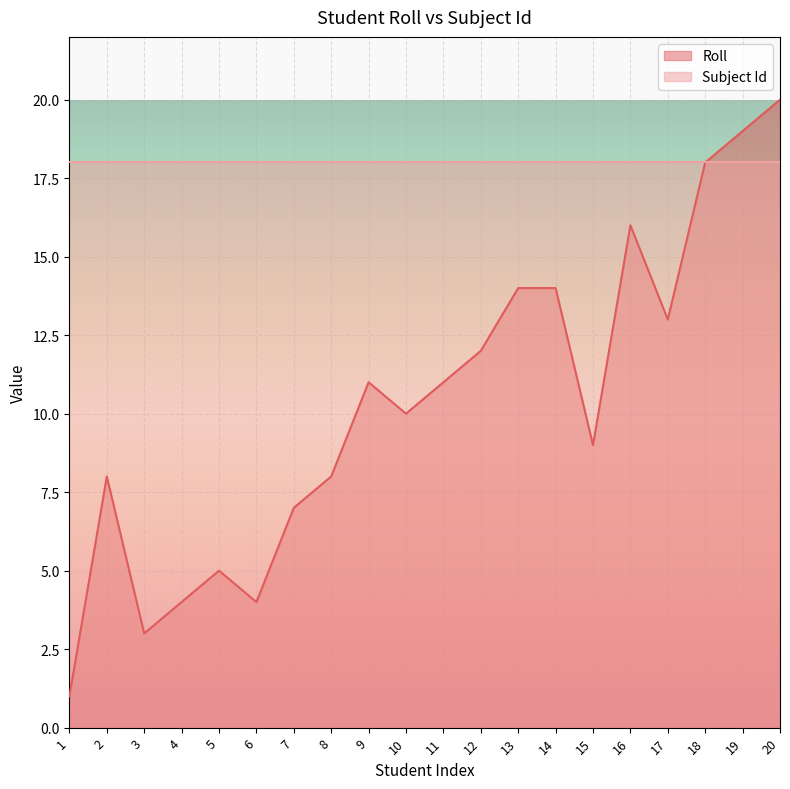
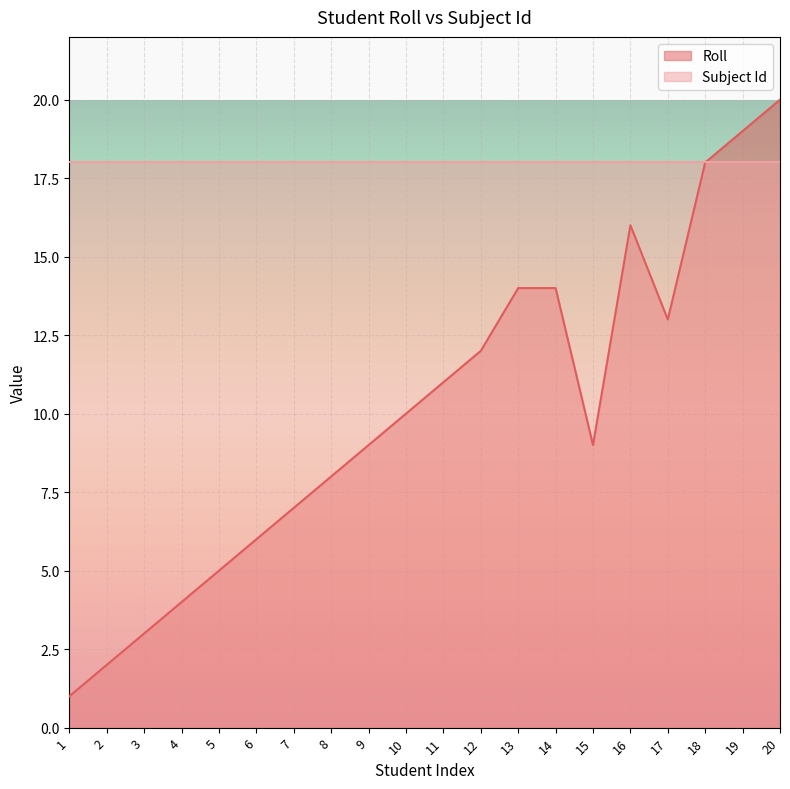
  {
    "Roll": {
      "1": 1,
-     "2": 8,
+     "2": 2,
      "3": 3,
      "4": 4,
      "5": 5,
-     "6": 4,
+     "6": 6,
      "7": 7,
      "8": 8,
-     "9": 11,
+     "9": 9,
      "10": 10,
      "11": 11,
      "12": 12,
      "13": 14,
      "14": 14,
      "15": 9,
      "16": 16,
      "17": 13,
      "19": 19,
      "20": 20
    },
    "Subject Id": {
      "1": 18,
      "2": 18,
      "3": 18,
      "4": 18,
      "5": 18,
      "6": 18,
      "7": 18,
      "8": 18,
      "9": 18,
      "10": 18,
      "11": 18,
      "12": 18,
      "13": 18,
      "14": 18,
      "15": 18,
      "16": 18,
      "17": 18,
      "19": 18,
      "20": 18
    }
  }
